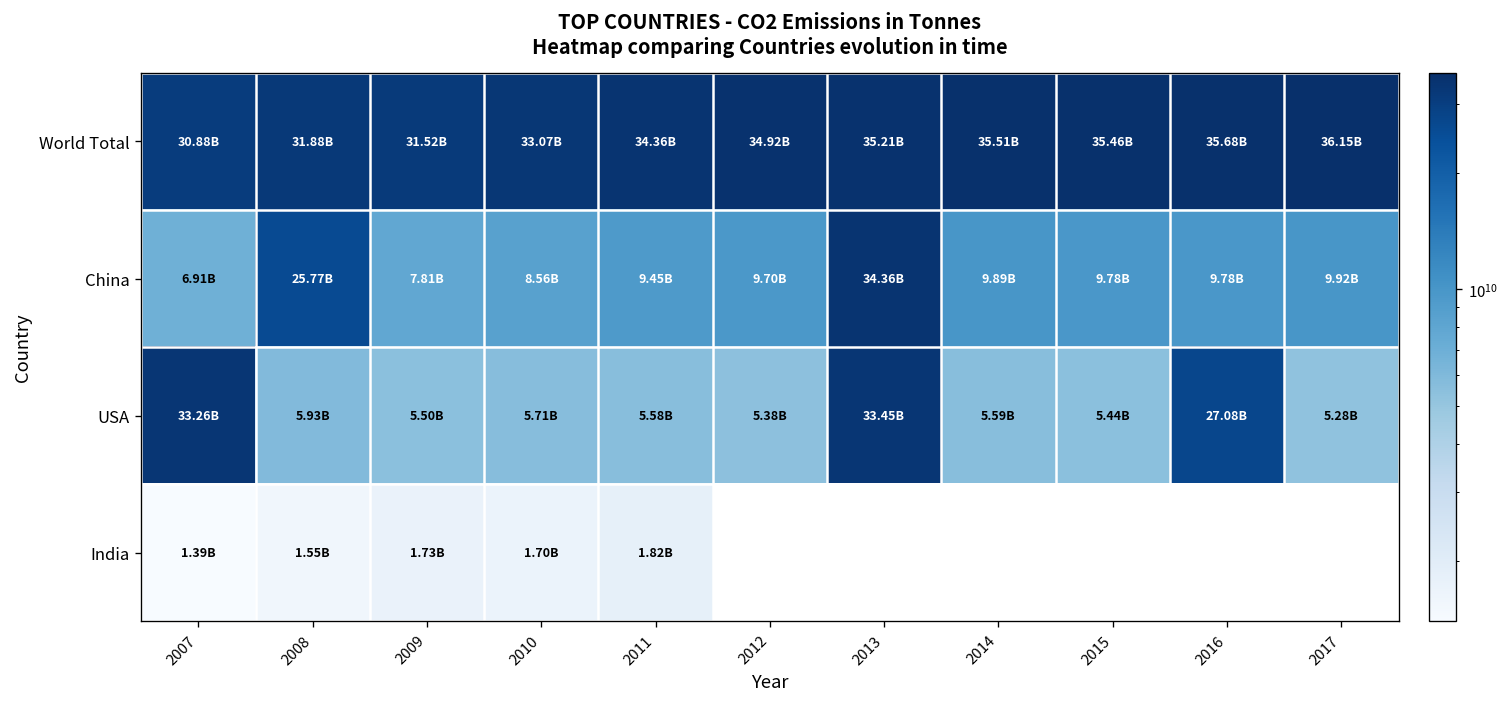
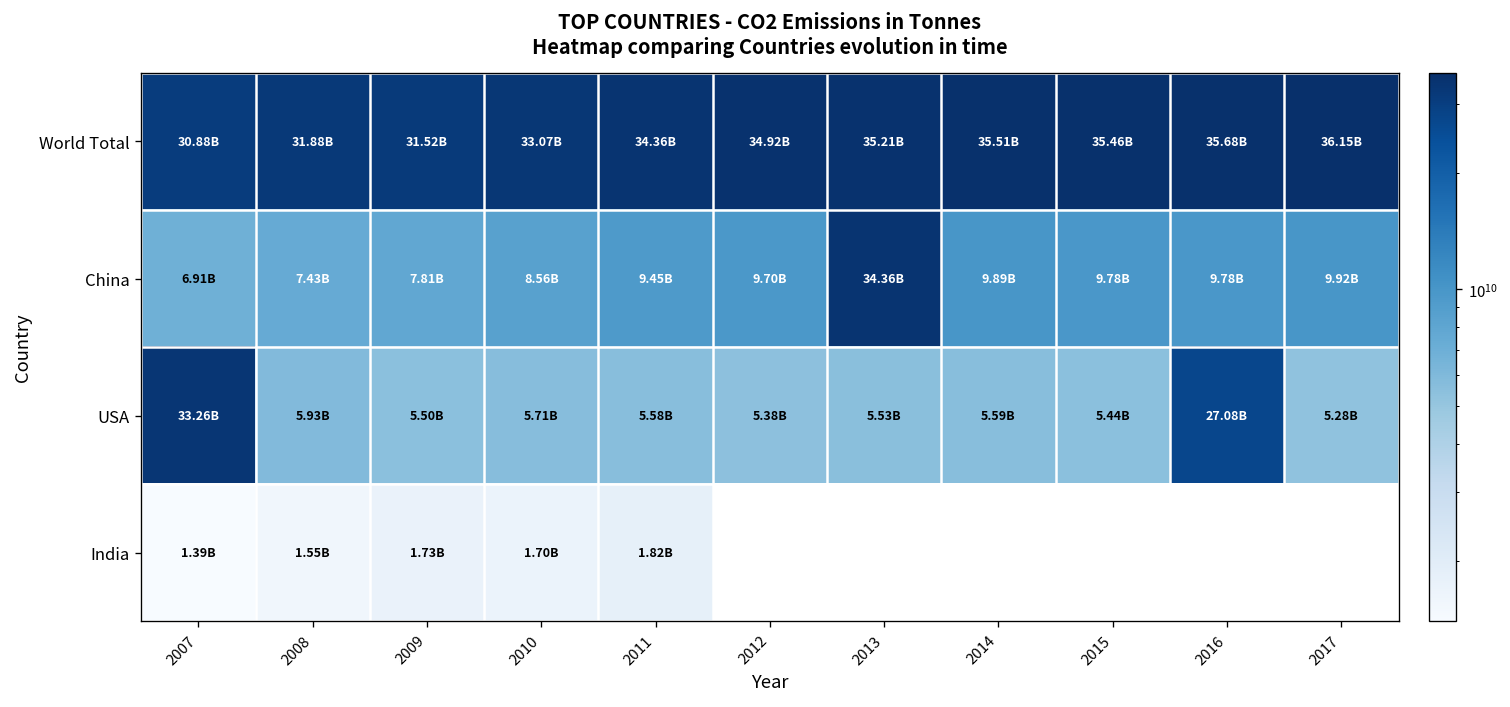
  {
    "World Total": {
      "2007": "30.88B",
      "2008": "31.88B",
      "2009": "31.52B",
      "2010": "33.07B",
      "2011": "34.36B",
      "2012": "34.92B",
      "2013": "35.21B",
      "2014": "35.51B",
      "2015": "35.46B",
      "2016": "35.68B",
      "2017": "36.15B"
    },
    "China": {
      "2007": "6.91B",
-     "2008": "25.77B",
+     "2008": "7.43B",
      "2009": "7.81B",
      "2010": "8.56B",
      "2011": "9.45B",
      "2012": "9.70B",
      "2013": "34.36B",
      "2014": "9.89B",
      "2015": "9.78B",
      "2016": "9.78B",
      "2017": "9.92B"
    },
    "USA": {
      "2007": "33.26B",
      "2008": "5.93B",
      "2009": "5.50B",
      "2010": "5.71B",
      "2011": "5.58B",
      "2012": "5.38B",
-     "2013": "33.45B",
+     "2013": "5.53B",
      "2014": "5.59B",
      "2015": "5.44B",
      "2016": "27.08B",
      "2017": "5.28B"
    },
    "India": {
      "2007": "1.39B",
      "2008": "1.55B",
      "2009": "1.73B",
      "2010": "1.70B",
      "2011": "1.82B"
    }
  }
